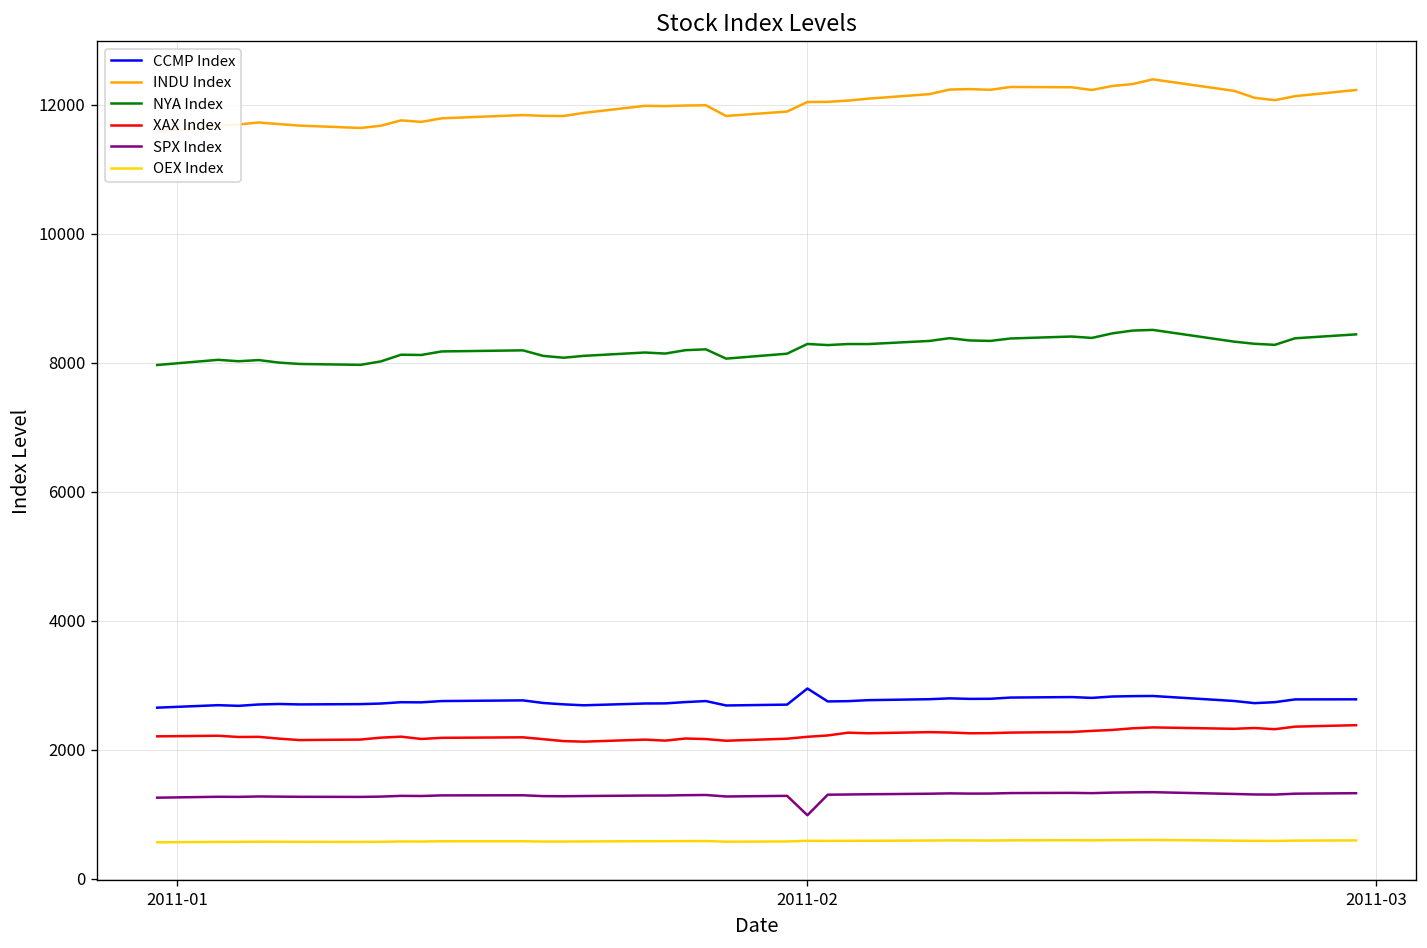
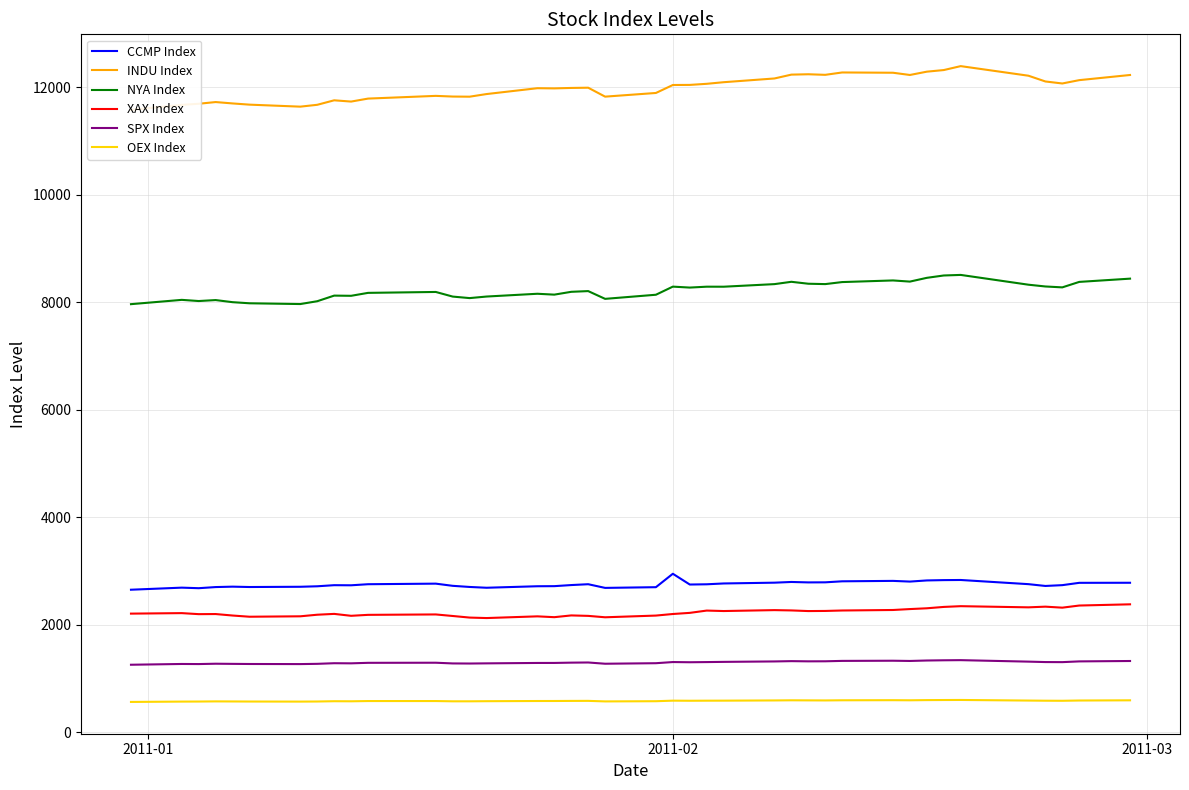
  {
    "CCMP Index": {
      "2011-02": 2900
    },
    "NYA Index": {
      "2011-02": 8300
    },
    "XAX Index": {
      "2011-02": 2200
    },
    "SPX Index": {
-     "2011-02": 1000
+     "2011-02": 1300
    }
  }
